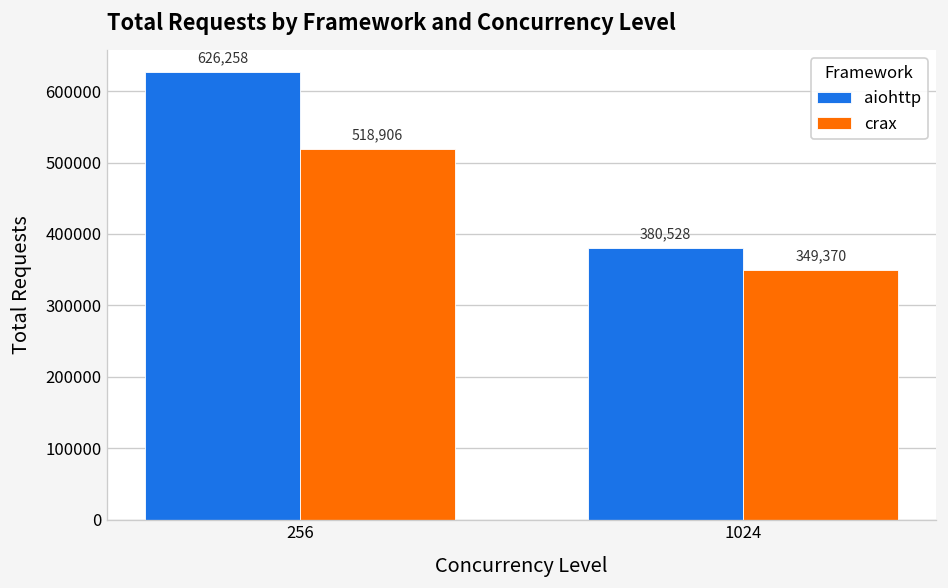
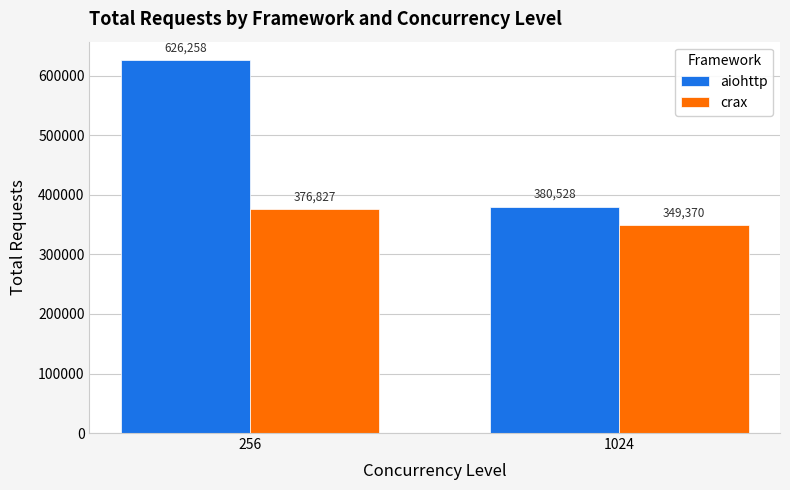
  {
    "aiohttp": {
      "256": "626,258",
      "1024": "380,528"
    },
    "crax": {
-     "256": "518,906",
+     "256": "376,827",
      "1024": "349,370"
    }
  }
